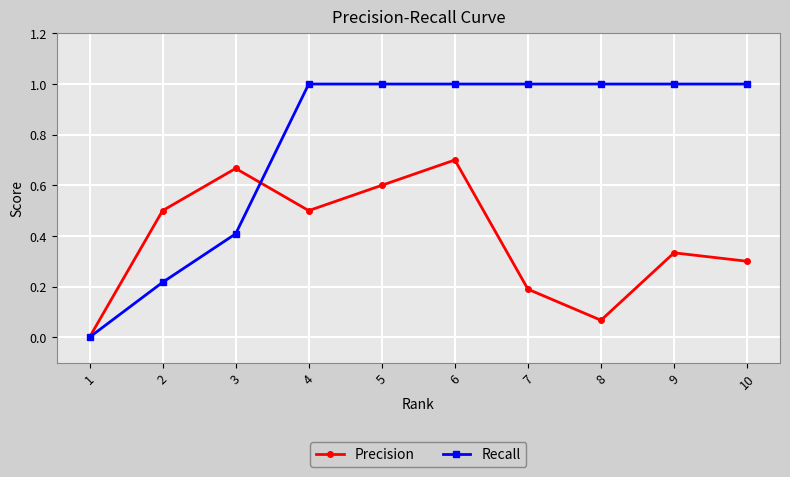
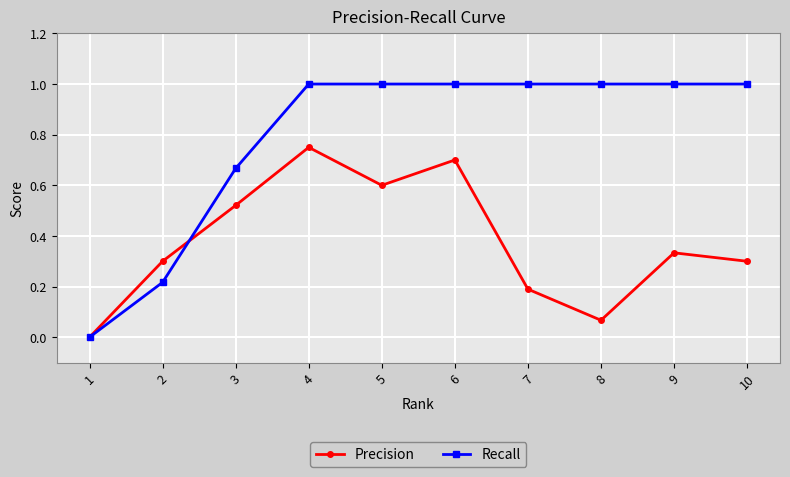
  {
    "Precision": {
-     "2": 0.5,
-     "3": 0.67,
-     "4": 0.50,
+     "2": 0.3,
+     "3": 0.52,
+     "4": 0.75,
      "5": 0.60,
      "6": 0.70,
      "7": 0.19,
      "8": 0.07,
      "9": 0.33,
      "10": 0.30
    },
    "Recall": {
      "2": 0.22,
-     "3": 0.41,
+     "3": 0.67,
      "4": 1.00,
      "5": 1.00,
      "6": 1.00,
      "7": 1.00,
      "8": 1.00,
      "9": 1.00,
      "10": 1.00
    }
  }
